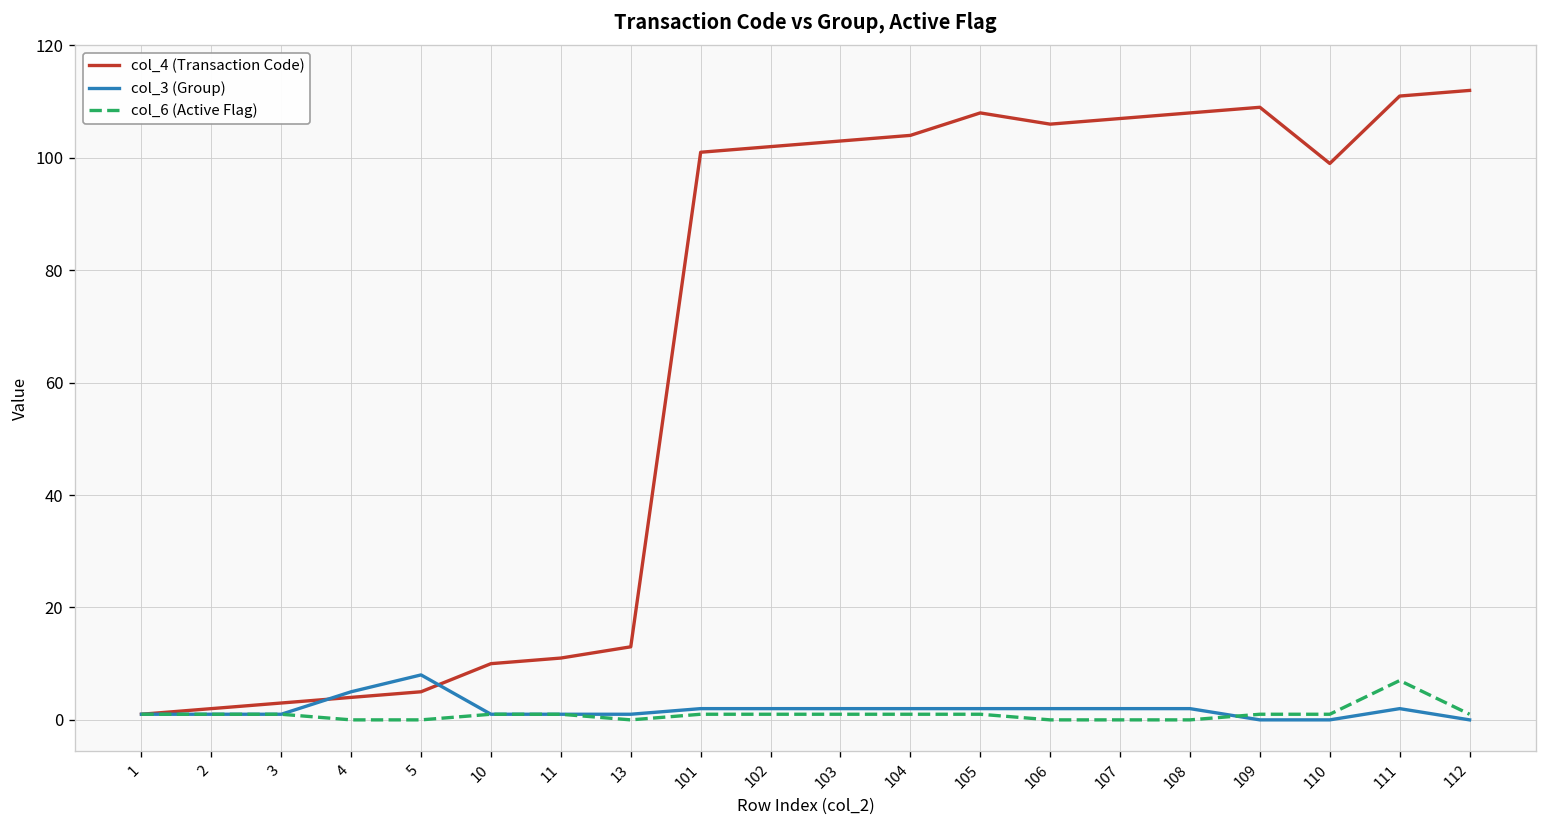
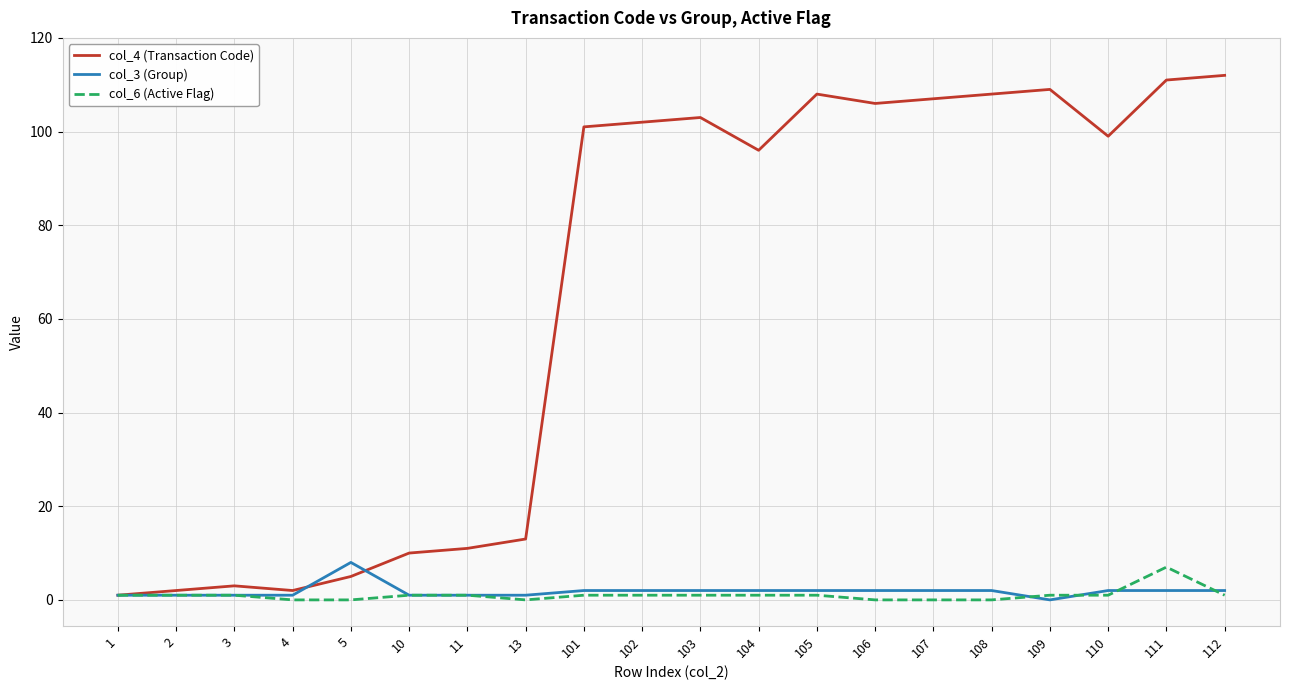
  {
    "col_4 (Transaction Code)": {
      "2": 2,
      "3": 3,
-     "4": 4,
+     "4": 2,
      "5": 5,
      "10": 10,
      "11": 11,
      "13": 13,
      "101": 101,
      "102": 102,
      "103": 103,
-     "104": 104,
+     "104": 96,
      "105": 108,
      "106": 106,
      "107": 107,
      "108": 108,
      "109": 109,
      "110": 99,
      "111": 111,
      "112": 112
    },
    "col_3 (Group)": {
-     "4": 5,
+     "4": 1,
      "5": 8,
      "13": 1,
      "101": 2,
      "102": 2,
      "103": 2,
      "104": 2,
      "105": 2,
      "106": 2,
      "107": 2,
      "108": 2,
      "109": 0,
-     "110": 0,
+     "110": 2,
      "111": 2,
-     "112": 0
+     "112": 2
    },
    "col_6 (Active Flag)": {
      "4": 0,
      "5": 0,
      "13": 0,
      "101": 1,
      "102": 1,
      "103": 1,
      "104": 1,
      "105": 1,
      "106": 0,
      "107": 0,
      "108": 0,
      "109": 1,
      "110": 1,
      "111": 7,
      "112": 1
    }
  }
